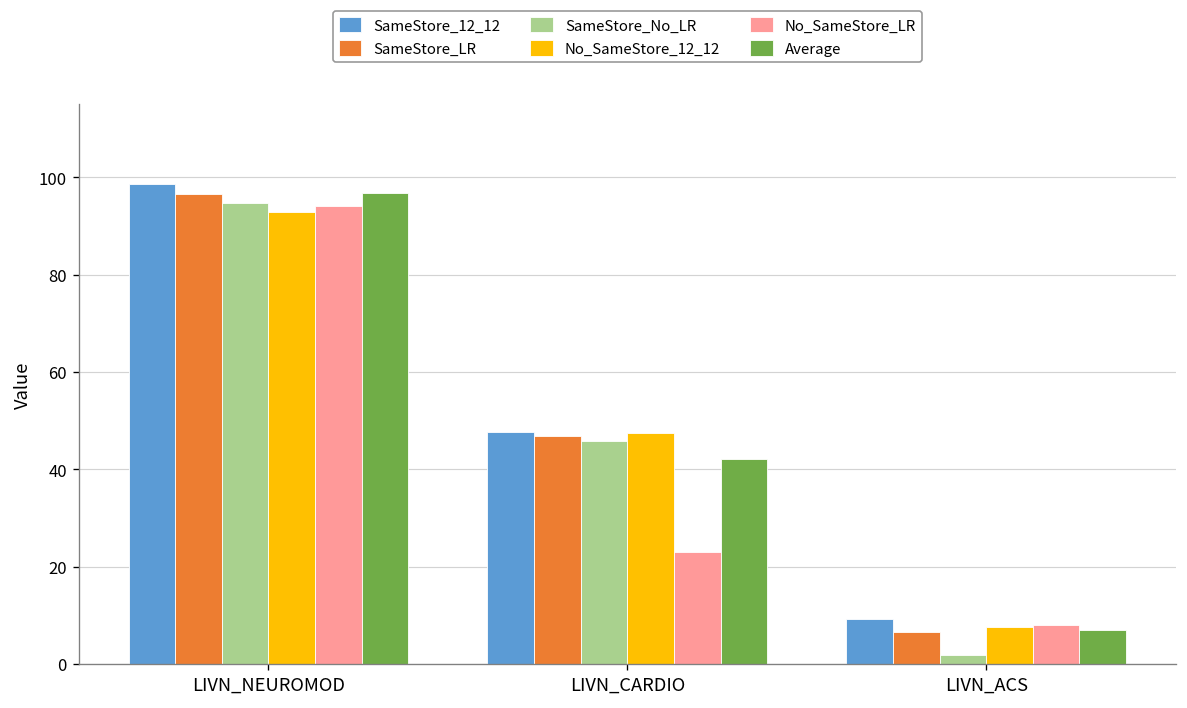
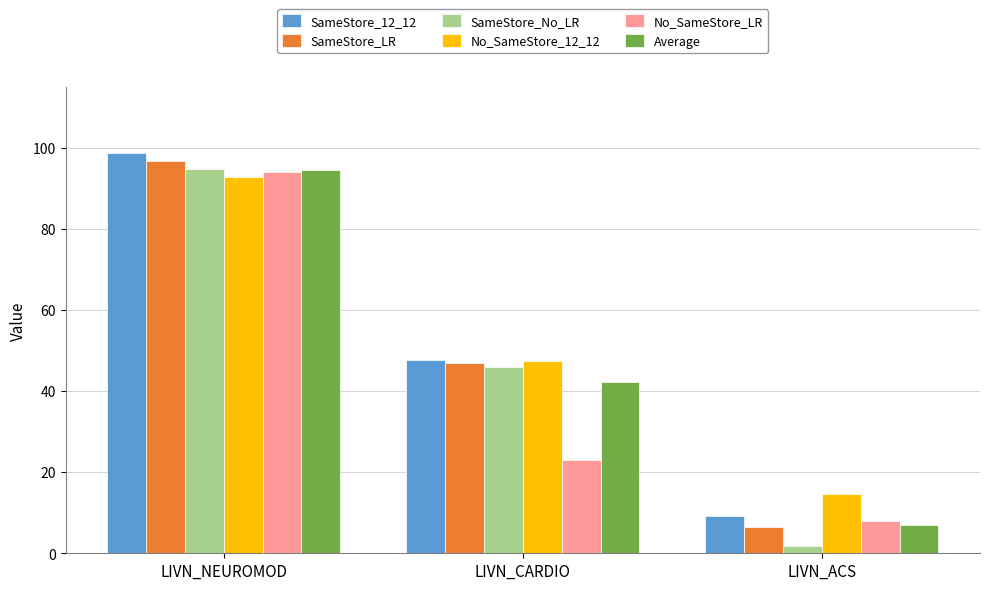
  {
    "SameStore_12_12": {
      "LIVN_NEUROMOD": 99,
      "LIVN_CARDIO": 48,
      "LIVN_ACS": 9
    },
    "SameStore_LR": {
      "LIVN_NEUROMOD": 97,
      "LIVN_CARDIO": 47,
      "LIVN_ACS": 7
    },
    "SameStore_No_LR": {
      "LIVN_NEUROMOD": 95,
      "LIVN_CARDIO": 46,
      "LIVN_ACS": 2
    },
    "No_SameStore_12_12": {
      "LIVN_NEUROMOD": 93,
      "LIVN_CARDIO": 47,
-     "LIVN_ACS": 8
+     "LIVN_ACS": 15
    },
    "No_SameStore_LR": {
      "LIVN_NEUROMOD": 94,
      "LIVN_CARDIO": 23,
      "LIVN_ACS": 8
    },
    "Average": {
-     "LIVN_NEUROMOD": 97,
+     "LIVN_NEUROMOD": 95,
      "LIVN_CARDIO": 42,
      "LIVN_ACS": 7
    }
  }
